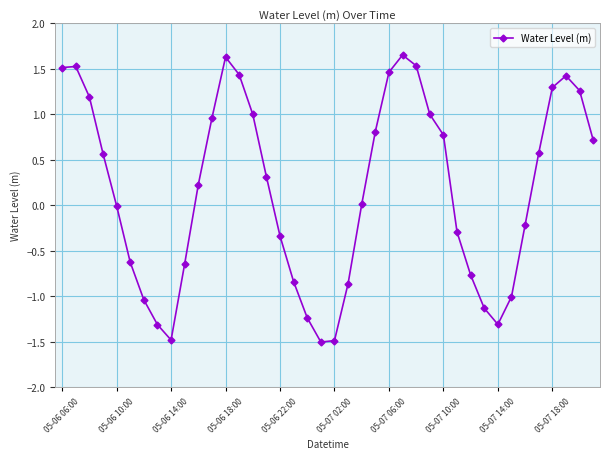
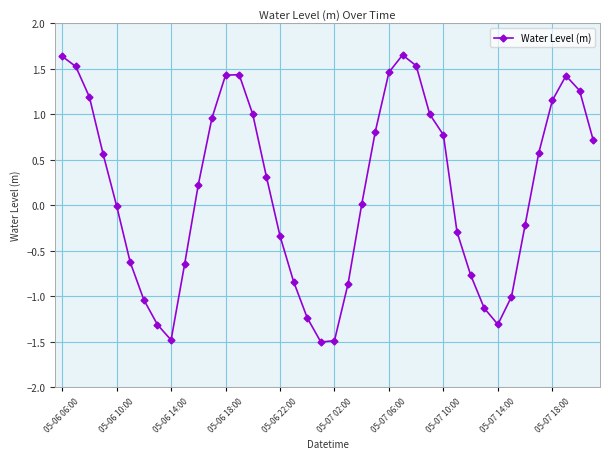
  {
-   "05-06 06:00": 1.5,
+   "05-06 06:00": 1.6,
    "05-06 10:00": 0.0,
    "05-06 14:00": -1.5,
-   "05-06 18:00": 1.6,
+   "05-06 18:00": 1.4,
    "05-06 22:00": -0.3,
    "05-07 02:00": -1.5,
    "05-07 06:00": 1.5,
    "05-07 10:00": 0.8,
    "05-07 14:00": -1.3,
-   "05-07 18:00": 1.3
+   "05-07 18:00": 1.2
  }
